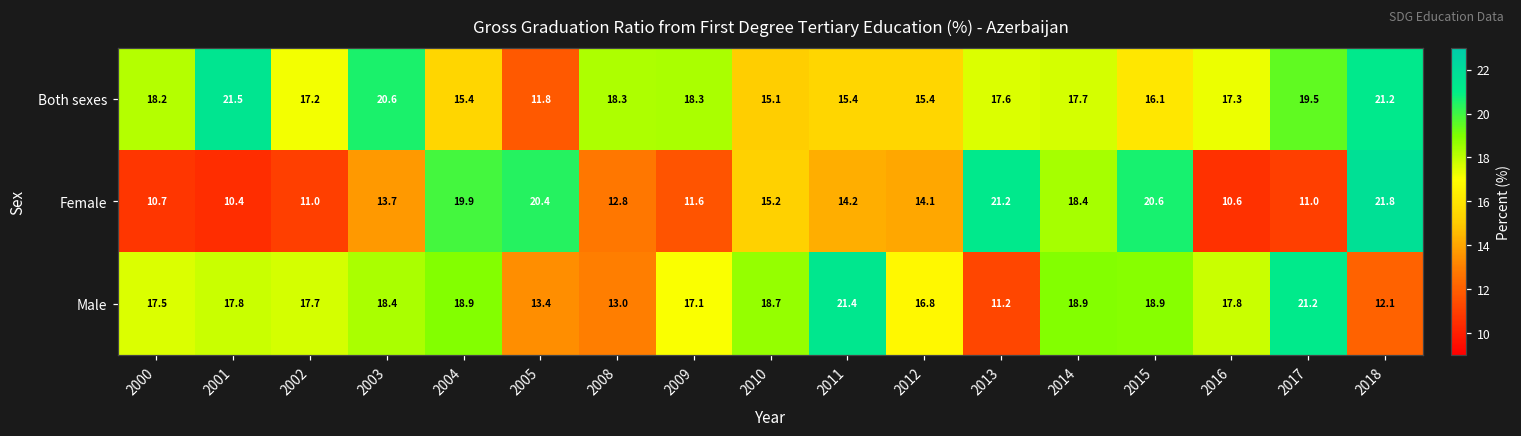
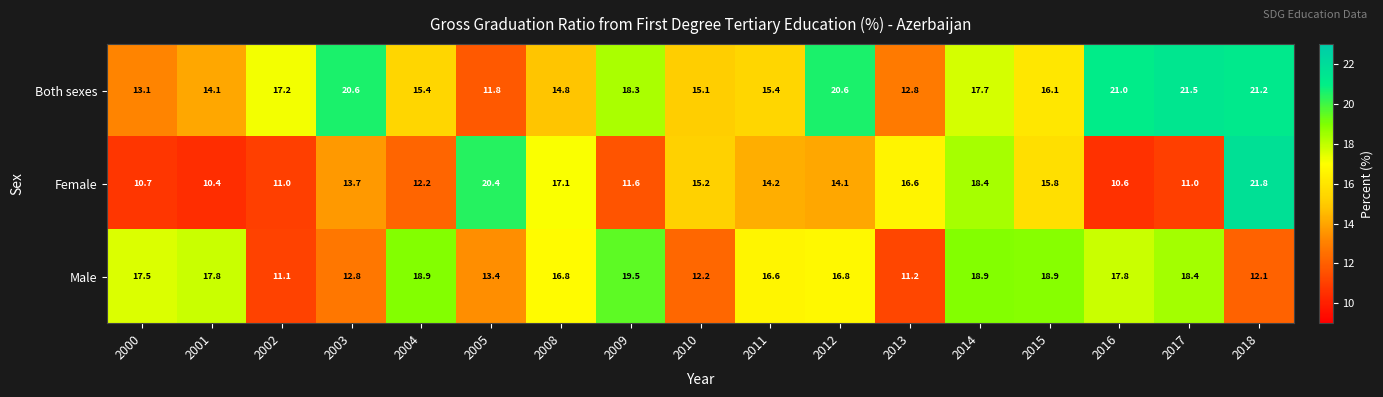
  {
    "Both sexes": {
-     "2000": 18.2,
-     "2001": 21.5,
+     "2000": 13.1,
+     "2001": 14.1,
      "2002": 17.2,
      "2003": 20.6,
      "2004": 15.4,
      "2005": 11.8,
-     "2008": 18.3,
+     "2008": 14.8,
      "2009": 18.3,
      "2010": 15.1,
      "2011": 15.4,
-     "2012": 15.4,
-     "2013": 17.6,
+     "2012": 20.6,
+     "2013": 12.8,
      "2014": 17.7,
      "2015": 16.1,
-     "2016": 17.3,
-     "2017": 19.5,
+     "2016": 21.0,
+     "2017": 21.5,
      "2018": 21.2
    },
    "Female": {
      "2000": 10.7,
      "2001": 10.4,
      "2002": 11.0,
      "2003": 13.7,
-     "2004": 19.9,
+     "2004": 12.2,
      "2005": 20.4,
-     "2008": 12.8,
+     "2008": 17.1,
      "2009": 11.6,
      "2010": 15.2,
      "2011": 14.2,
      "2012": 14.1,
-     "2013": 21.2,
+     "2013": 16.6,
      "2014": 18.4,
-     "2015": 20.6,
+     "2015": 15.8,
      "2016": 10.6,
      "2017": 11.0,
      "2018": 21.8
    },
    "Male": {
      "2000": 17.5,
      "2001": 17.8,
-     "2002": 17.7,
-     "2003": 18.4,
+     "2002": 11.1,
+     "2003": 12.8,
      "2004": 18.9,
      "2005": 13.4,
-     "2008": 13.0,
-     "2009": 17.1,
-     "2010": 18.7,
-     "2011": 21.4,
+     "2008": 16.8,
+     "2009": 19.5,
+     "2010": 12.2,
+     "2011": 16.6,
      "2012": 16.8,
      "2013": 11.2,
      "2014": 18.9,
      "2015": 18.9,
      "2016": 17.8,
-     "2017": 21.2,
+     "2017": 18.4,
      "2018": 12.1
    }
  }
